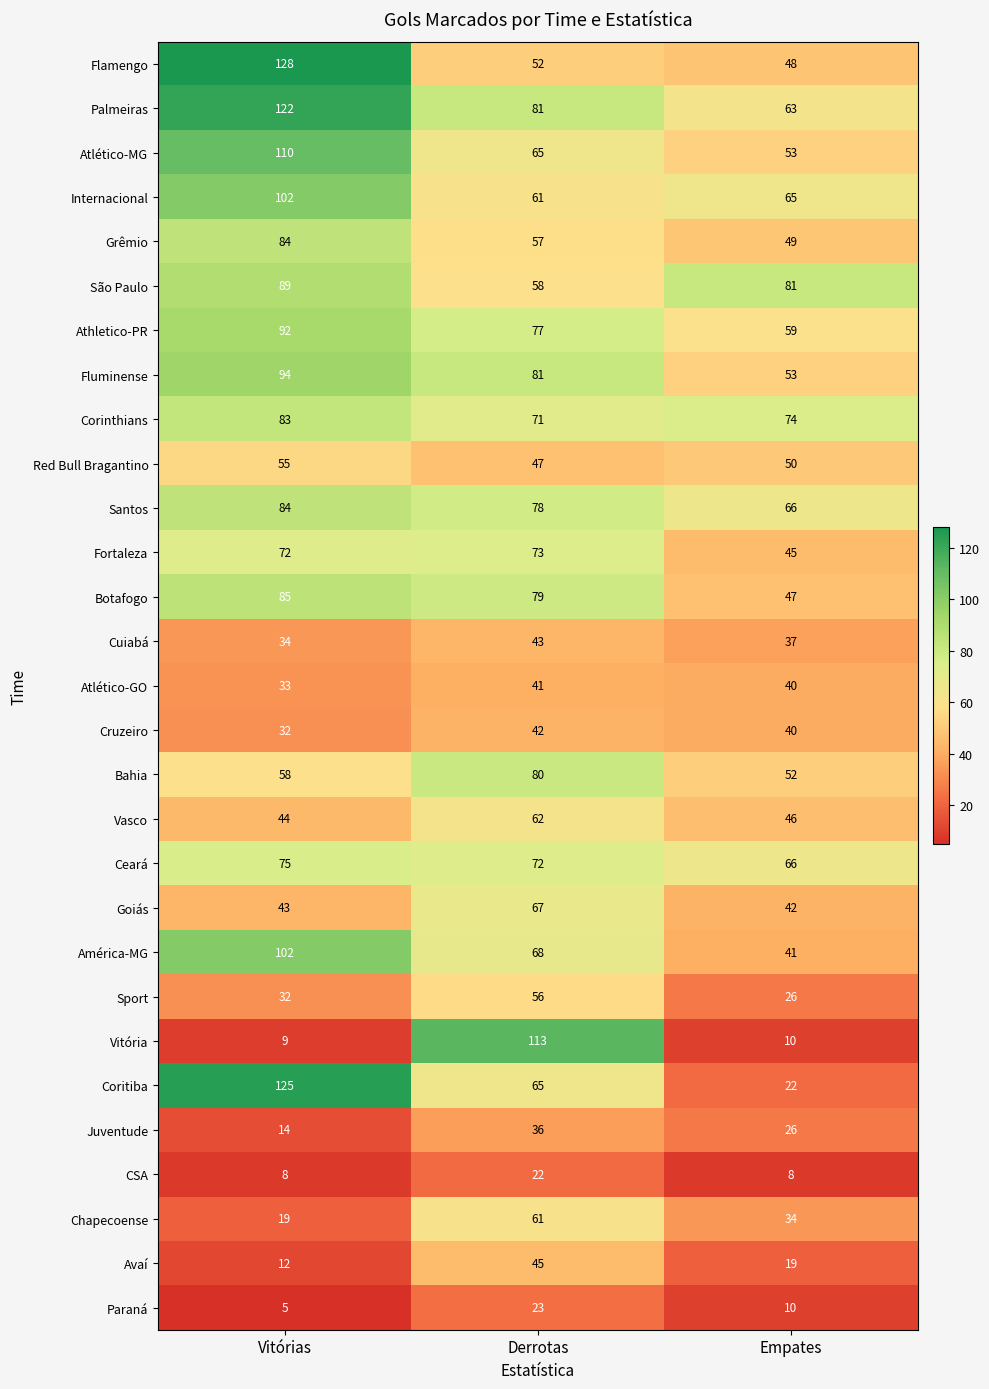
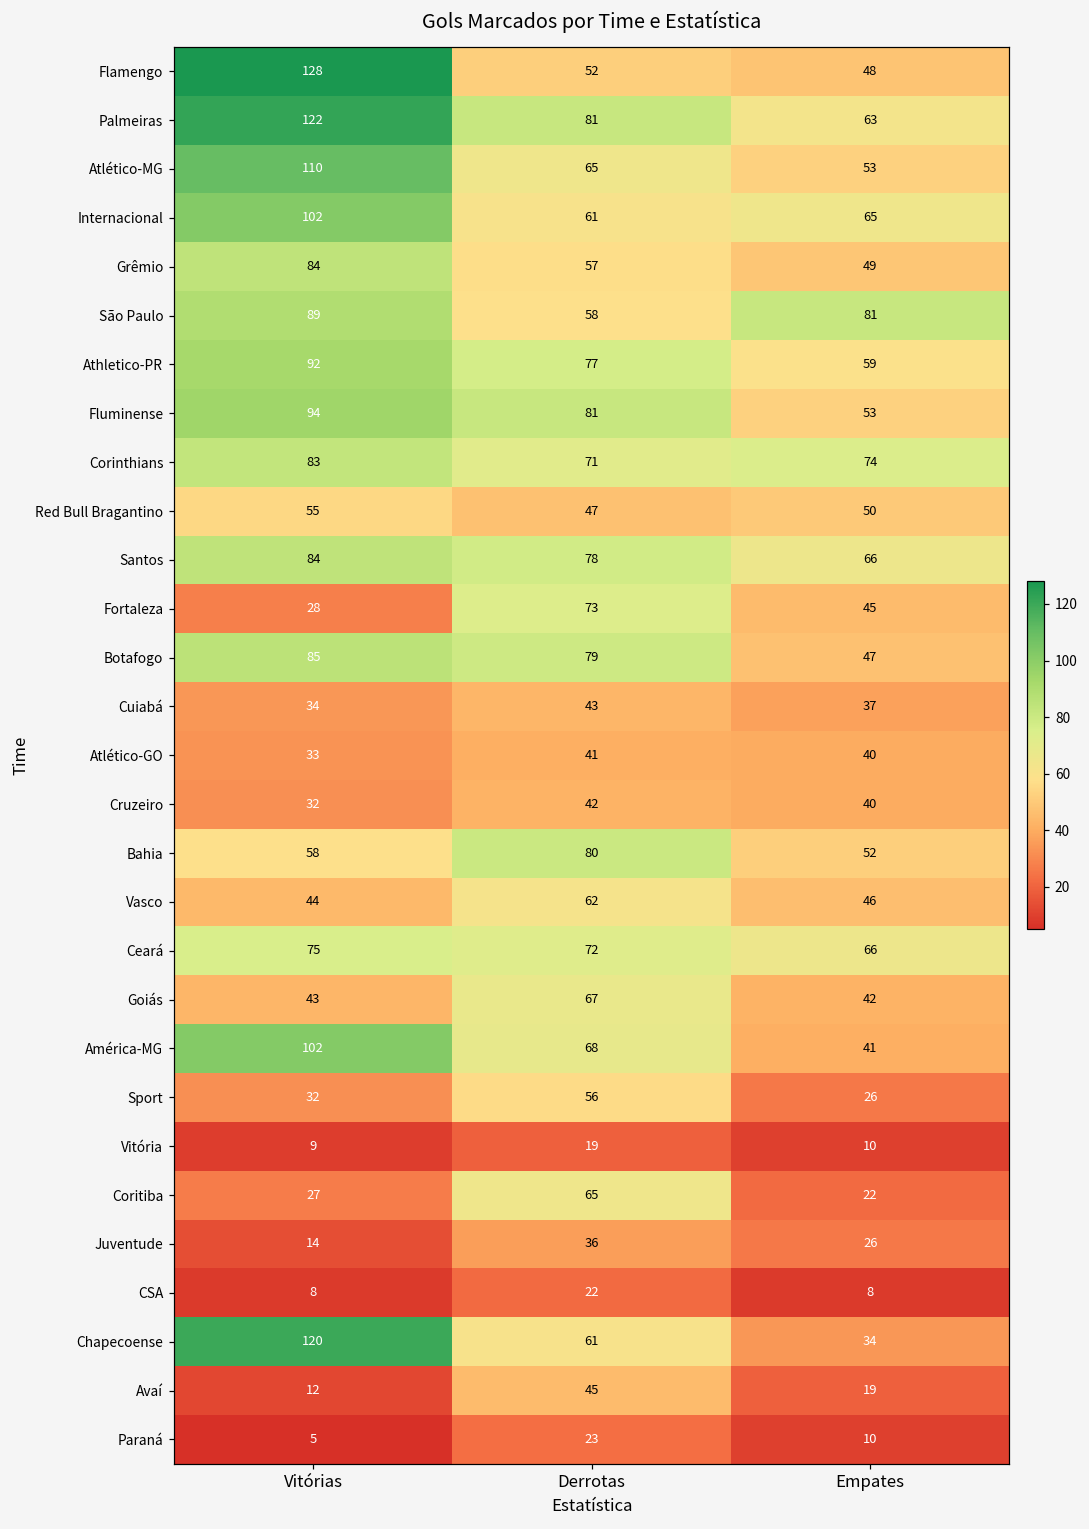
  {
    "Flamengo": {
      "Vitórias": 128,
      "Derrotas": 52,
      "Empates": 48
    },
    "Palmeiras": {
      "Vitórias": 122,
      "Derrotas": 81,
      "Empates": 63
    },
    "Atlético-MG": {
      "Vitórias": 110,
      "Derrotas": 65,
      "Empates": 53
    },
    "Internacional": {
      "Vitórias": 102,
      "Derrotas": 61,
      "Empates": 65
    },
    "Grêmio": {
      "Vitórias": 84,
      "Derrotas": 57,
      "Empates": 49
    },
    "São Paulo": {
      "Vitórias": 89,
      "Derrotas": 58,
      "Empates": 81
    },
    "Athletico-PR": {
      "Vitórias": 92,
      "Derrotas": 77,
      "Empates": 59
    },
    "Fluminense": {
      "Vitórias": 94,
      "Derrotas": 81,
      "Empates": 53
    },
    "Corinthians": {
      "Vitórias": 83,
      "Derrotas": 71,
      "Empates": 74
    },
    "Red Bull Bragantino": {
      "Vitórias": 55,
      "Derrotas": 47,
      "Empates": 50
    },
    "Santos": {
      "Vitórias": 84,
      "Derrotas": 78,
      "Empates": 66
    },
    "Fortaleza": {
-     "Vitórias": 72,
+     "Vitórias": 28,
      "Derrotas": 73,
      "Empates": 45
    },
    "Botafogo": {
      "Vitórias": 85,
      "Derrotas": 79,
      "Empates": 47
    },
    "Cuiabá": {
      "Vitórias": 34,
      "Derrotas": 43,
      "Empates": 37
    },
    "Atlético-GO": {
      "Vitórias": 33,
      "Derrotas": 41,
      "Empates": 40
    },
    "Cruzeiro": {
      "Vitórias": 32,
      "Derrotas": 42,
      "Empates": 40
    },
    "Bahia": {
      "Vitórias": 58,
      "Derrotas": 80,
      "Empates": 52
    },
    "Vasco": {
      "Vitórias": 44,
      "Derrotas": 62,
      "Empates": 46
    },
    "Ceará": {
      "Vitórias": 75,
      "Derrotas": 72,
      "Empates": 66
    },
    "Goiás": {
      "Vitórias": 43,
      "Derrotas": 67,
      "Empates": 42
    },
    "América-MG": {
      "Vitórias": 102,
      "Derrotas": 68,
      "Empates": 41
    },
    "Sport": {
      "Vitórias": 32,
      "Derrotas": 56,
      "Empates": 26
    },
    "Vitória": {
      "Vitórias": 9,
-     "Derrotas": 113,
+     "Derrotas": 19,
      "Empates": 10
    },
    "Coritiba": {
-     "Vitórias": 125,
+     "Vitórias": 27,
      "Derrotas": 65,
      "Empates": 22
    },
    "Juventude": {
      "Vitórias": 14,
      "Derrotas": 36,
      "Empates": 26
    },
    "CSA": {
      "Vitórias": 8,
      "Derrotas": 22,
      "Empates": 8
    },
    "Chapecoense": {
-     "Vitórias": 19,
+     "Vitórias": 120,
      "Derrotas": 61,
      "Empates": 34
    },
    "Avaí": {
      "Vitórias": 12,
      "Derrotas": 45,
      "Empates": 19
    },
    "Paraná": {
      "Vitórias": 5,
      "Derrotas": 23,
      "Empates": 10
    }
  }
